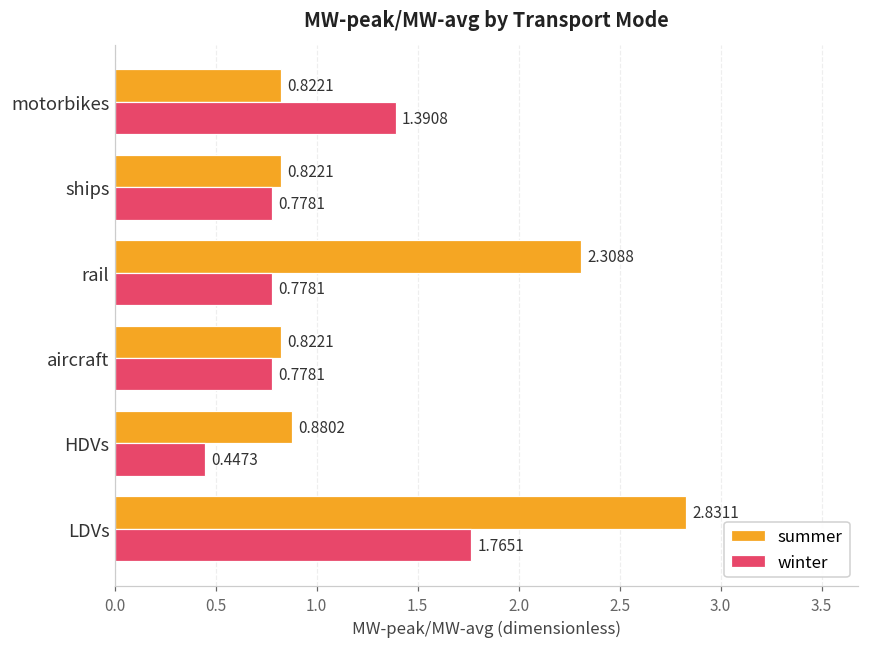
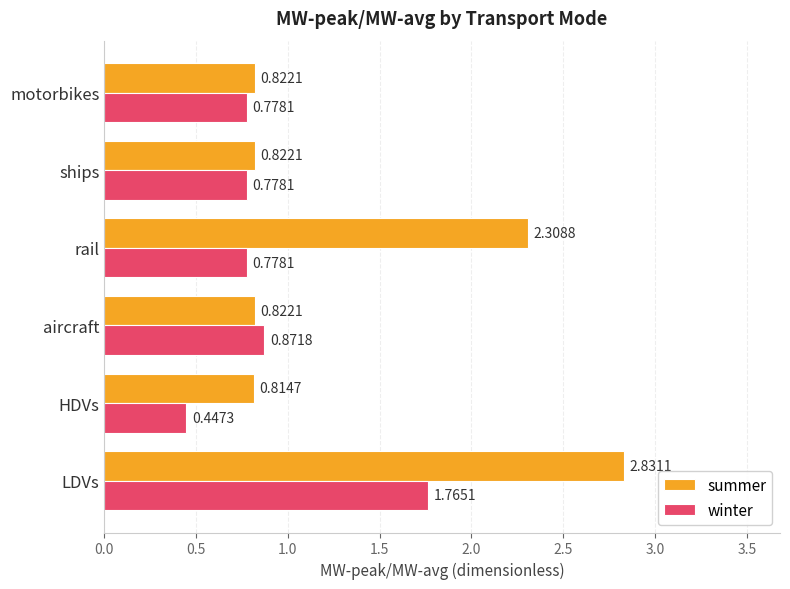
  {
    "summer": {
      "motorbikes": 0.8221,
      "ships": 0.8221,
      "rail": 2.3088,
      "aircraft": 0.8221,
-     "HDVs": 0.8802
+     "HDVs": 0.8147
    },
    "winter": {
-     "motorbikes": 1.3908,
+     "motorbikes": 0.7781,
      "ships": 0.7781,
      "rail": 0.7781,
-     "aircraft": 0.7781,
+     "aircraft": 0.8718,
      "HDVs": 0.4473,
      "LDVs": 1.7651
    }
  }
